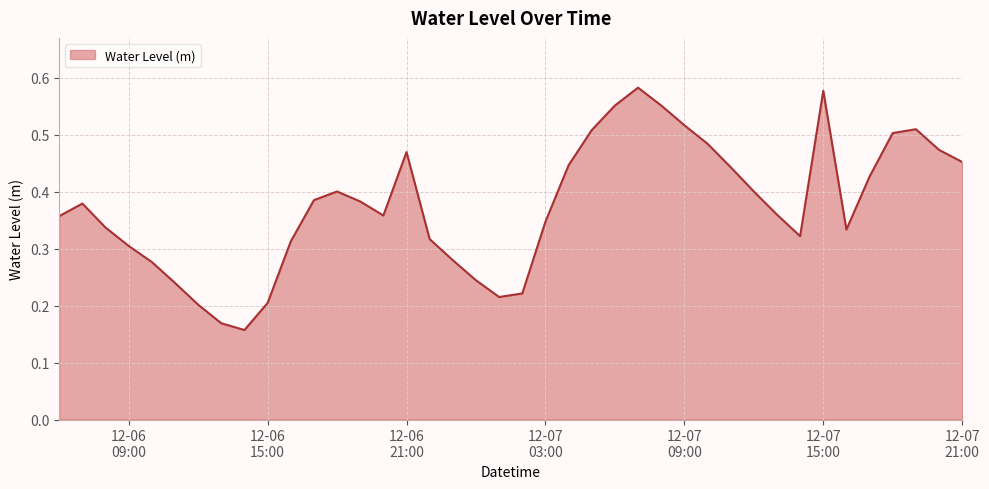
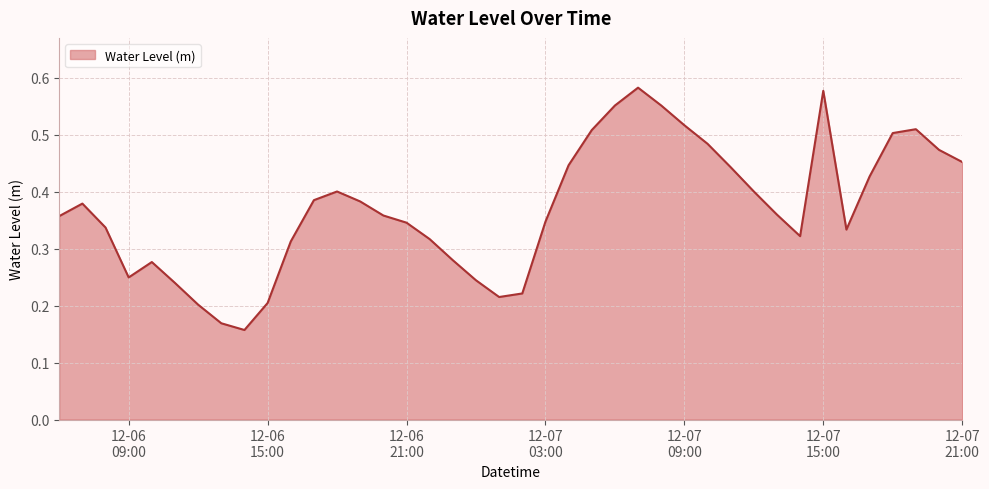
  {
-   "12-06 09:00": 0.30,
+   "12-06 09:00": 0.25,
    "12-06 15:00": 0.20,
-   "12-06 21:00": 0.47,
+   "12-06 21:00": 0.35,
    "12-07 03:00": 0.35,
    "12-07 09:00": 0.52,
    "12-07 15:00": 0.58,
    "12-07 21:00": 0.45
  }
